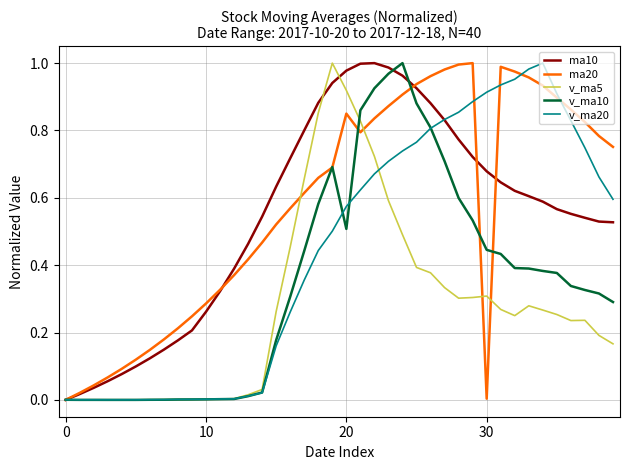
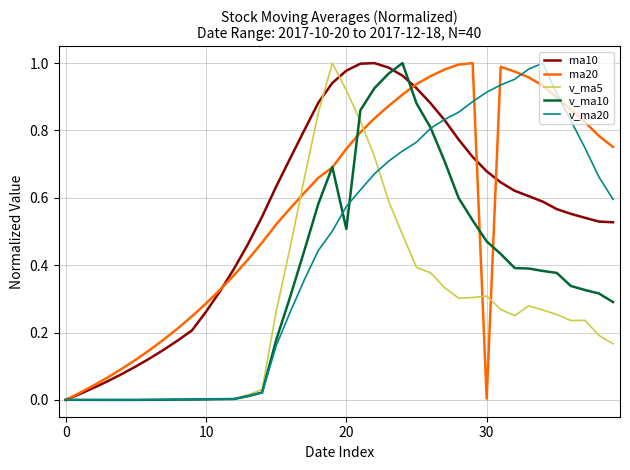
  {
    "ma10": {
      "10": 0.26,
      "20": 0.98,
      "30": 0.68
    },
    "ma20": {
      "10": 0.29,
-     "20": 0.85,
+     "20": 0.75,
      "30": 0.00
    },
    "v_ma5": {
      "20": 0.92,
      "30": 0.31
    },
    "v_ma10": {
      "20": 0.51,
-     "30": 0.45
+     "30": 0.47
    },
    "v_ma20": {
      "20": 0.57,
      "30": 0.91
    }
  }
